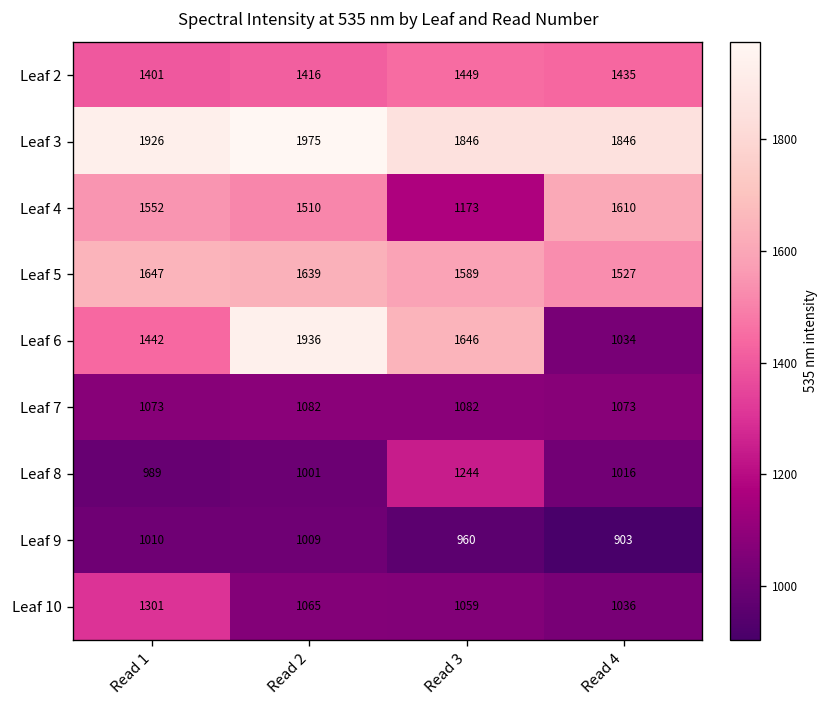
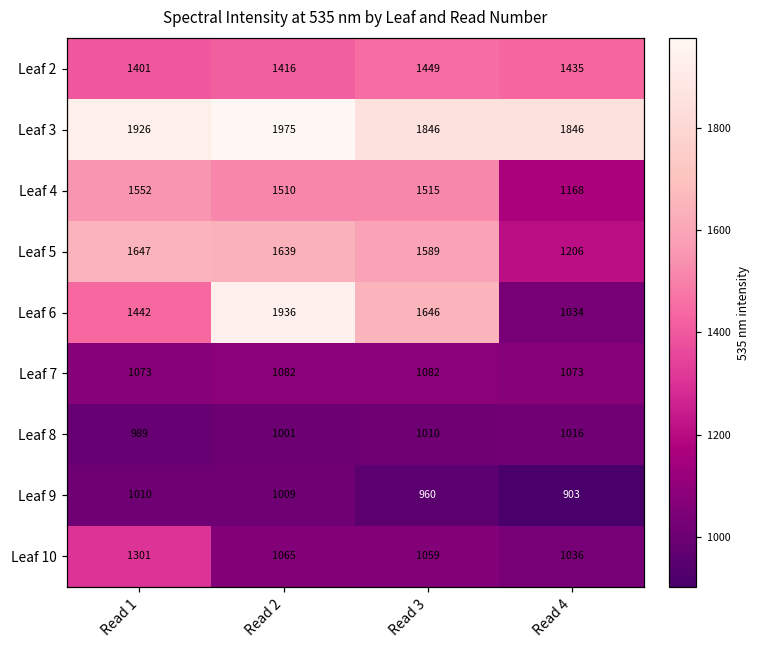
  {
    "Leaf 2": {
      "Read 1": 1401,
      "Read 2": 1416,
      "Read 3": 1449,
      "Read 4": 1435
    },
    "Leaf 3": {
      "Read 1": 1926,
      "Read 2": 1975,
      "Read 3": 1846,
      "Read 4": 1846
    },
    "Leaf 4": {
      "Read 1": 1552,
      "Read 2": 1510,
-     "Read 3": 1173,
-     "Read 4": 1610
+     "Read 3": 1515,
+     "Read 4": 1168
    },
    "Leaf 5": {
      "Read 1": 1647,
      "Read 2": 1639,
      "Read 3": 1589,
-     "Read 4": 1527
+     "Read 4": 1206
    },
    "Leaf 6": {
      "Read 1": 1442,
      "Read 2": 1936,
      "Read 3": 1646,
      "Read 4": 1034
    },
    "Leaf 7": {
      "Read 1": 1073,
      "Read 2": 1082,
      "Read 3": 1082,
      "Read 4": 1073
    },
    "Leaf 8": {
      "Read 1": 989,
      "Read 2": 1001,
-     "Read 3": 1244,
+     "Read 3": 1010,
      "Read 4": 1016
    },
    "Leaf 9": {
      "Read 1": 1010,
      "Read 2": 1009,
      "Read 3": 960,
      "Read 4": 903
    },
    "Leaf 10": {
      "Read 1": 1301,
      "Read 2": 1065,
      "Read 3": 1059,
      "Read 4": 1036
    }
  }
